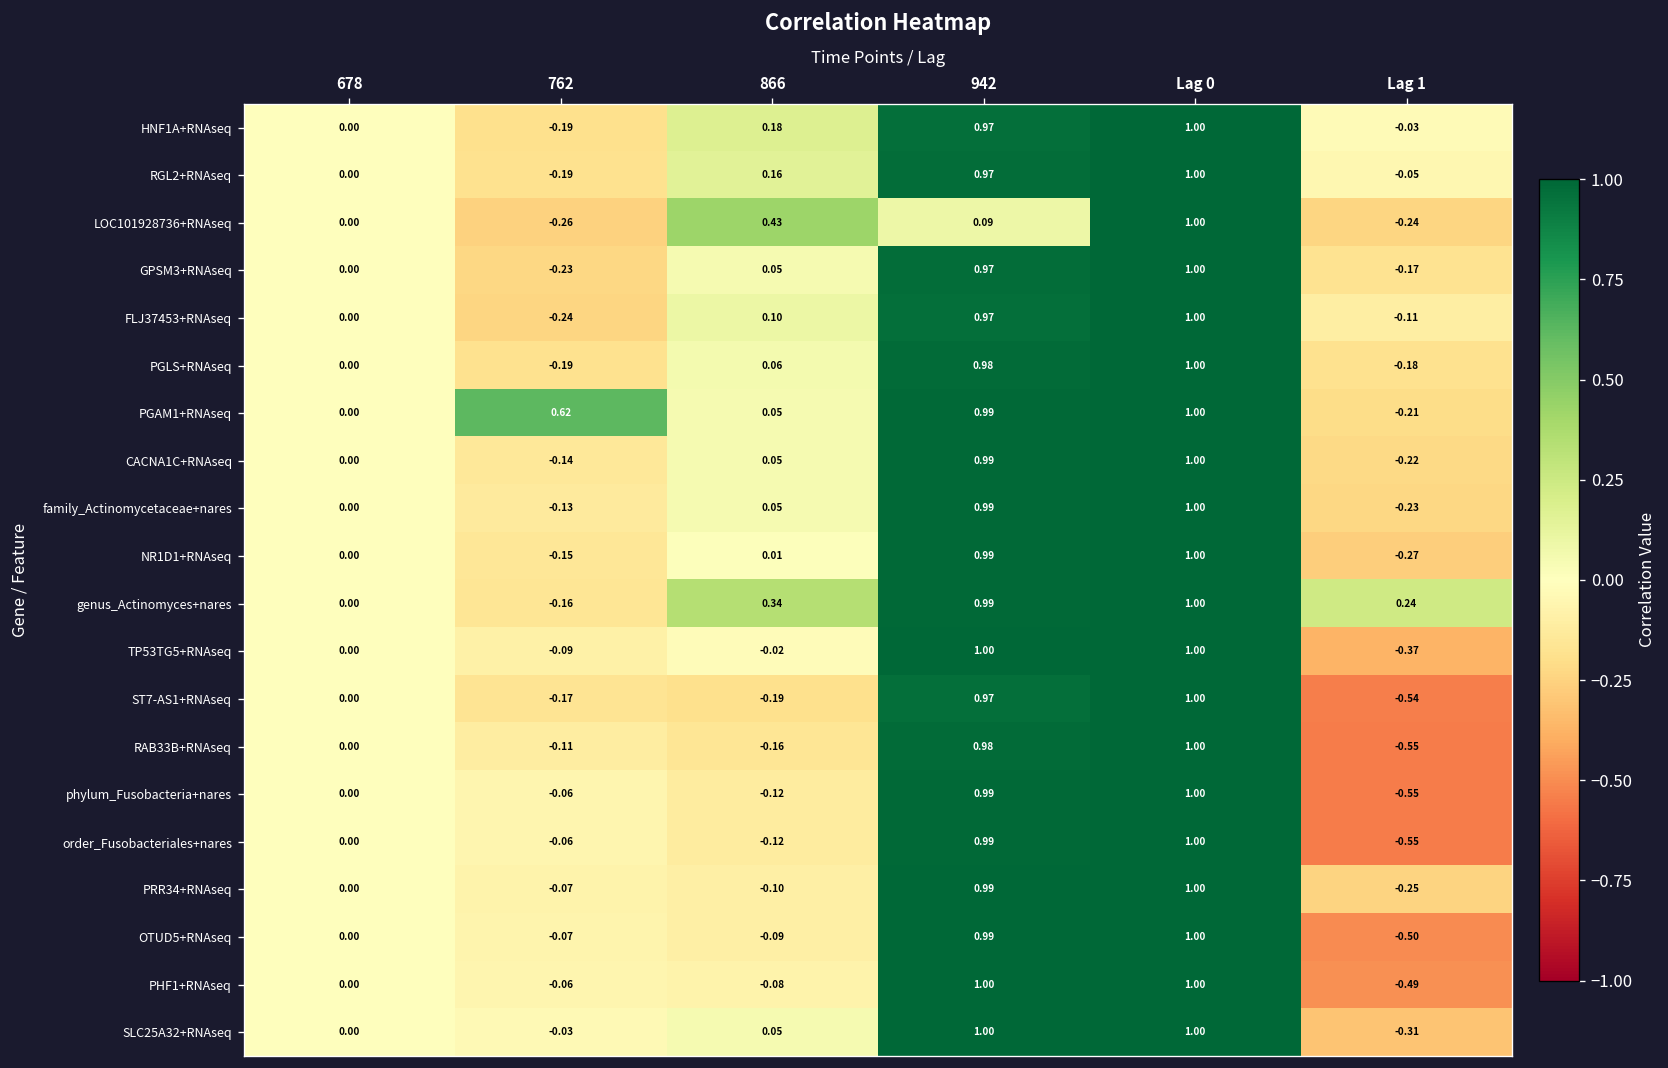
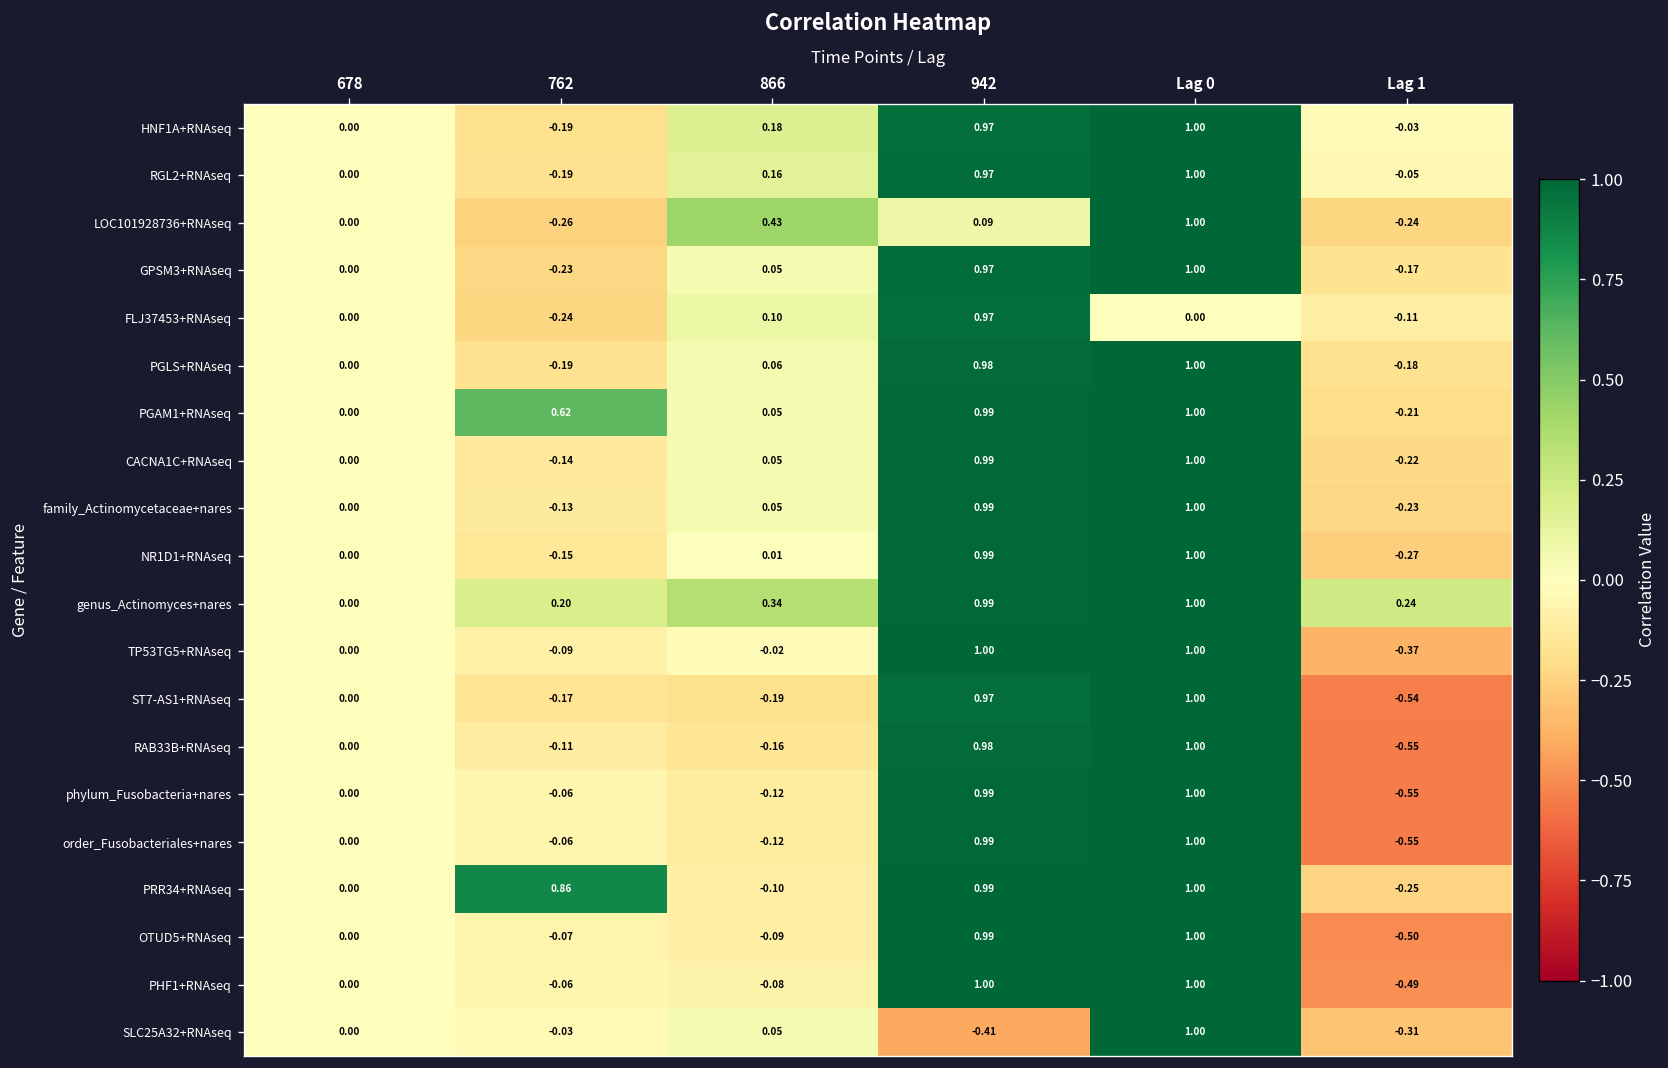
  {
    "HNF1A+RNAseq": {
      "678": 0.00,
      "762": -0.19,
      "866": 0.18,
      "942": 0.97,
      "Lag 0": 1.00,
      "Lag 1": -0.03
    },
    "RGL2+RNAseq": {
      "678": 0.00,
      "762": -0.19,
      "866": 0.16,
      "942": 0.97,
      "Lag 0": 1.00,
      "Lag 1": -0.05
    },
    "LOC101928736+RNAseq": {
      "678": 0.00,
      "762": -0.26,
      "866": 0.43,
      "942": 0.09,
      "Lag 0": 1.00,
      "Lag 1": -0.24
    },
    "GPSM3+RNAseq": {
      "678": 0.00,
      "762": -0.23,
      "866": 0.05,
      "942": 0.97,
      "Lag 0": 1.00,
      "Lag 1": -0.17
    },
    "FLJ37453+RNAseq": {
      "678": 0.00,
      "762": -0.24,
      "866": 0.10,
      "942": 0.97,
-     "Lag 0": 1.00,
+     "Lag 0": 0.00,
      "Lag 1": -0.11
    },
    "PGLS+RNAseq": {
      "678": 0.00,
      "762": -0.19,
      "866": 0.06,
      "942": 0.98,
      "Lag 0": 1.00,
      "Lag 1": -0.18
    },
    "PGAM1+RNAseq": {
      "678": 0.00,
      "762": 0.62,
      "866": 0.05,
      "942": 0.99,
      "Lag 0": 1.00,
      "Lag 1": -0.21
    },
    "CACNA1C+RNAseq": {
      "678": 0.00,
      "762": -0.14,
      "866": 0.05,
      "942": 0.99,
      "Lag 0": 1.00,
      "Lag 1": -0.22
    },
    "family_Actinomycetaceae+nares": {
      "678": 0.00,
      "762": -0.13,
      "866": 0.05,
      "942": 0.99,
      "Lag 0": 1.00,
      "Lag 1": -0.23
    },
    "NR1D1+RNAseq": {
      "678": 0.00,
      "762": -0.15,
      "866": 0.01,
      "942": 0.99,
      "Lag 0": 1.00,
      "Lag 1": -0.27
    },
    "genus_Actinomyces+nares": {
      "678": 0.00,
-     "762": -0.16,
+     "762": 0.20,
      "866": 0.34,
      "942": 0.99,
      "Lag 0": 1.00,
      "Lag 1": 0.24
    },
    "TP53TG5+RNAseq": {
      "678": 0.00,
      "762": -0.09,
      "866": -0.02,
      "942": 1.00,
      "Lag 0": 1.00,
      "Lag 1": -0.37
    },
    "ST7-AS1+RNAseq": {
      "678": 0.00,
      "762": -0.17,
      "866": -0.19,
      "942": 0.97,
      "Lag 0": 1.00,
      "Lag 1": -0.54
    },
    "RAB33B+RNAseq": {
      "678": 0.00,
      "762": -0.11,
      "866": -0.16,
      "942": 0.98,
      "Lag 0": 1.00,
      "Lag 1": -0.55
    },
    "phylum_Fusobacteria+nares": {
      "678": 0.00,
      "762": -0.06,
      "866": -0.12,
      "942": 0.99,
      "Lag 0": 1.00,
      "Lag 1": -0.55
    },
    "order_Fusobacteriales+nares": {
      "678": 0.00,
      "762": -0.06,
      "866": -0.12,
      "942": 0.99,
      "Lag 0": 1.00,
      "Lag 1": -0.55
    },
    "PRR34+RNAseq": {
      "678": 0.00,
-     "762": -0.07,
+     "762": 0.86,
      "866": -0.10,
      "942": 0.99,
      "Lag 0": 1.00,
      "Lag 1": -0.25
    },
    "OTUD5+RNAseq": {
      "678": 0.00,
      "762": -0.07,
      "866": -0.09,
      "942": 0.99,
      "Lag 0": 1.00,
      "Lag 1": -0.50
    },
    "PHF1+RNAseq": {
      "678": 0.00,
      "762": -0.06,
      "866": -0.08,
      "942": 1.00,
      "Lag 0": 1.00,
      "Lag 1": -0.49
    },
    "SLC25A32+RNAseq": {
      "678": 0.00,
      "762": -0.03,
      "866": 0.05,
-     "942": 1.00,
+     "942": -0.41,
      "Lag 0": 1.00,
      "Lag 1": -0.31
    }
  }
